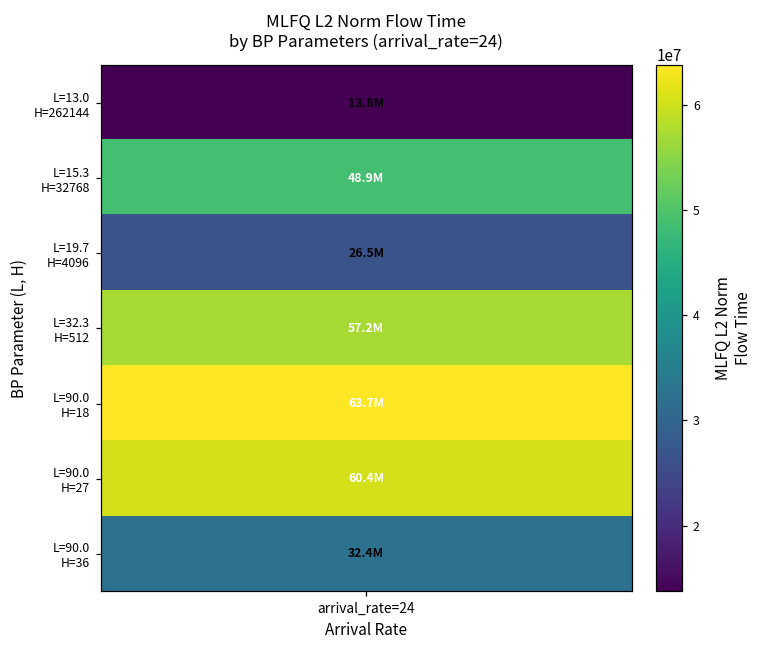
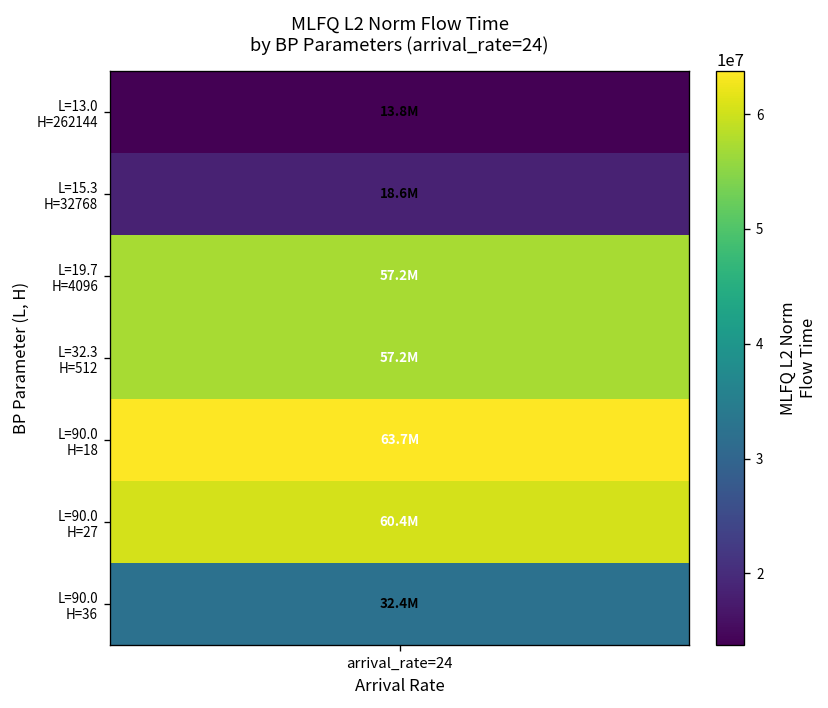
  {
    "L=13.0 H=262144": {
      "arrival_rate=24": "13.8M"
    },
    "L=15.3 H=32768": {
-     "arrival_rate=24": "48.9M"
+     "arrival_rate=24": "18.6M"
    },
    "L=19.7 H=4096": {
-     "arrival_rate=24": "26.5M"
+     "arrival_rate=24": "57.2M"
    },
    "L=32.3 H=512": {
      "arrival_rate=24": "57.2M"
    },
    "L=90.0 H=18": {
      "arrival_rate=24": "63.7M"
    },
    "L=90.0 H=27": {
      "arrival_rate=24": "60.4M"
    },
    "L=90.0 H=36": {
      "arrival_rate=24": "32.4M"
    }
  }
